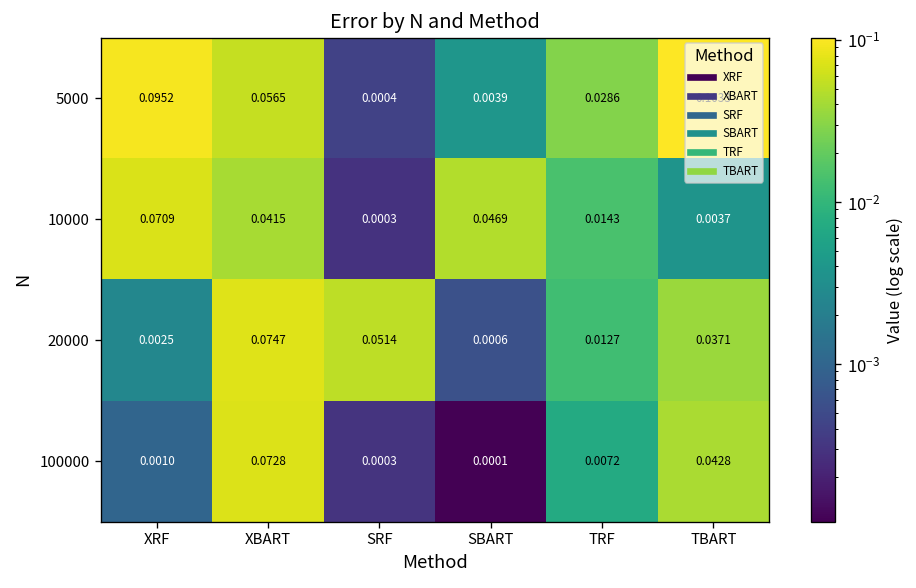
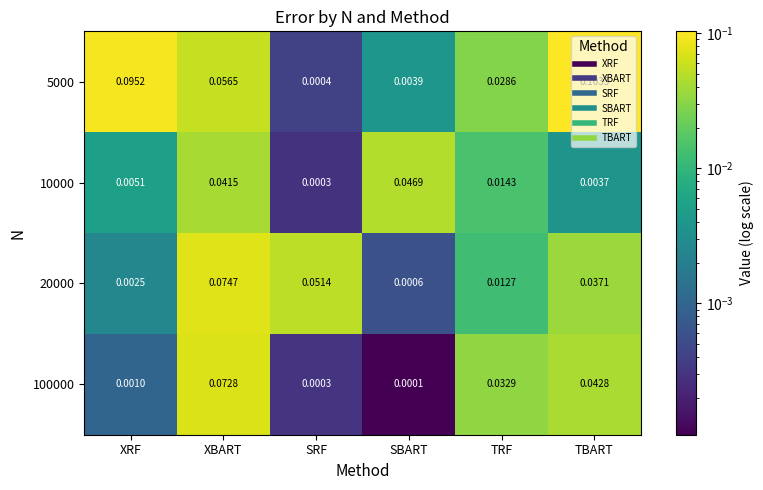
  {
    "5000": {
      "XRF": 0.0952,
      "XBART": 0.0565,
      "SRF": 0.0004,
      "SBART": 0.0039,
      "TRF": 0.0286
    },
    "10000": {
-     "XRF": 0.0709,
+     "XRF": 0.0051,
      "XBART": 0.0415,
      "SRF": 0.0003,
      "SBART": 0.0469,
      "TRF": 0.0143,
      "TBART": 0.0037
    },
    "20000": {
      "XRF": 0.0025,
      "XBART": 0.0747,
      "SRF": 0.0514,
      "SBART": 0.0006,
      "TRF": 0.0127,
      "TBART": 0.0371
    },
    "100000": {
      "XRF": 0.0010,
      "XBART": 0.0728,
      "SRF": 0.0003,
      "SBART": 0.0001,
-     "TRF": 0.0072,
+     "TRF": 0.0329,
      "TBART": 0.0428
    }
  }
